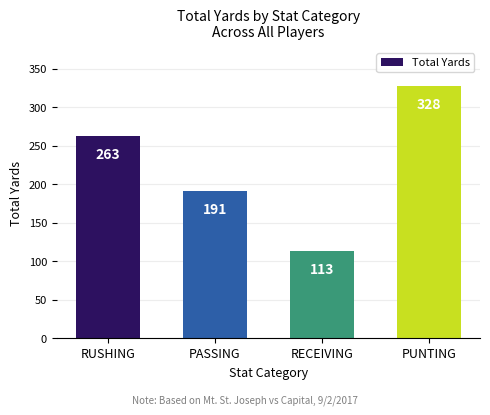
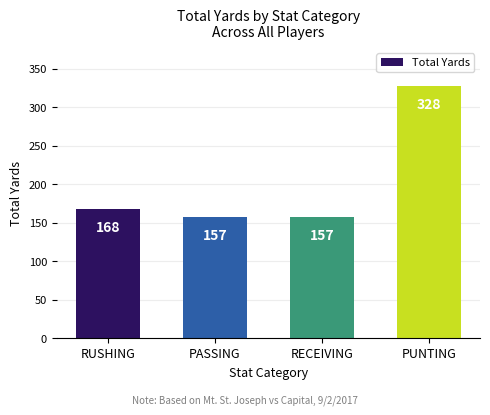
  {
-   "RUSHING": 263,
-   "PASSING": 191,
-   "RECEIVING": 113,
+   "RUSHING": 168,
+   "PASSING": 157,
+   "RECEIVING": 157,
    "PUNTING": 328
  }
